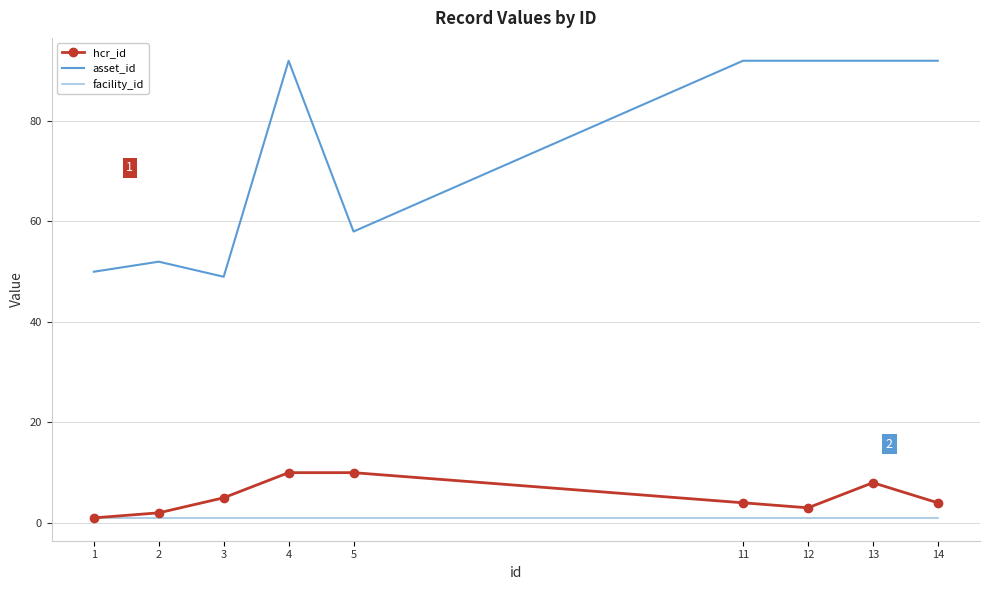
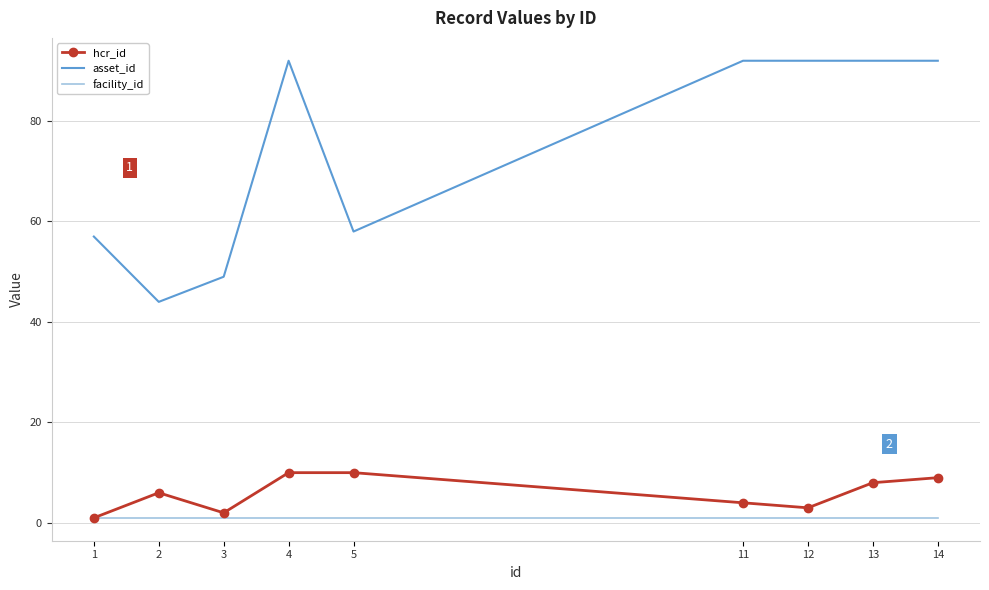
  {
    "hcr_id": {
-     "2": 2,
-     "3": 5,
+     "2": 6,
+     "3": 2,
      "4": 10,
      "5": 10,
      "11": 4,
      "12": 3,
      "13": 8,
-     "14": 4
+     "14": 9
    },
    "asset_id": {
-     "1": 50,
-     "2": 52,
+     "1": 57,
+     "2": 44,
      "3": 49,
      "4": 92,
      "5": 58,
      "11": 92,
      "12": 92,
      "13": 92,
      "14": 92
    },
    "facility_id": {
      "2": 1,
      "3": 1,
      "4": 1,
      "5": 1,
      "11": 1,
      "12": 1,
      "13": 1,
      "14": 1
    }
  }
